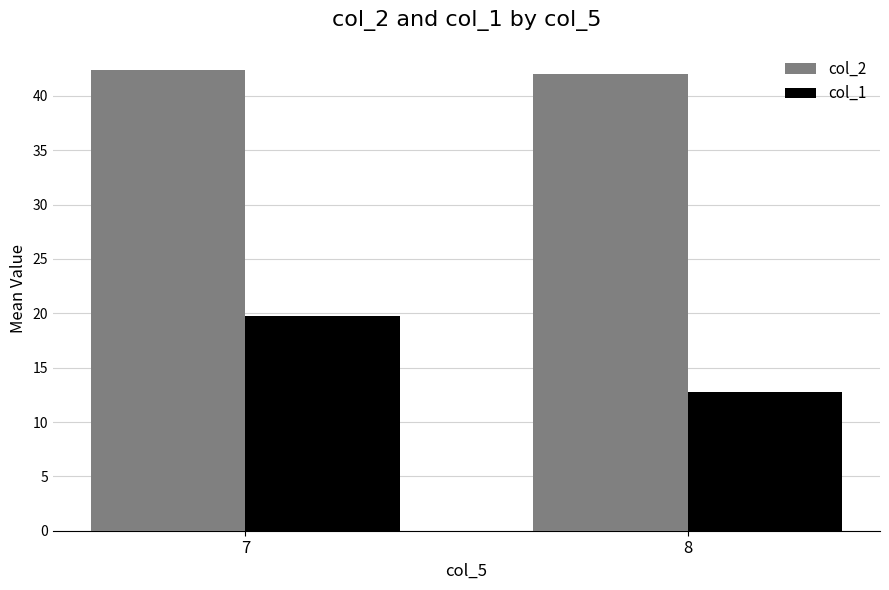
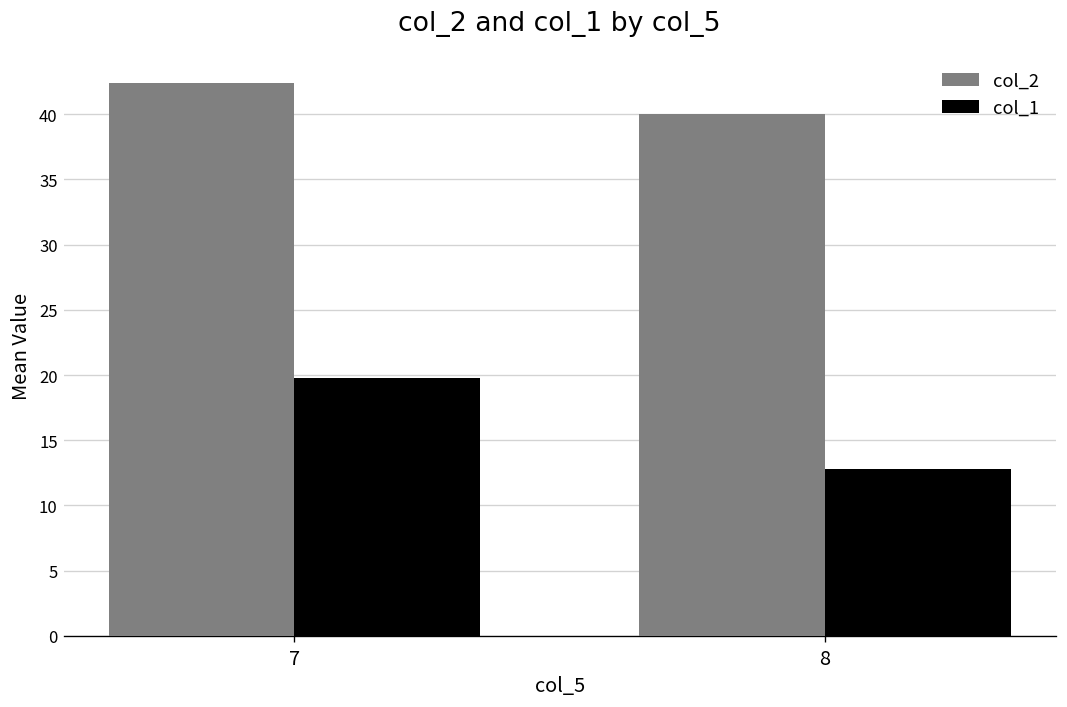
  {
    "col_2": {
      "7": 42.4,
-     "8": 42
+     "8": 40
    },
    "col_1": {
      "7": 20,
      "8": 13
    }
  }
